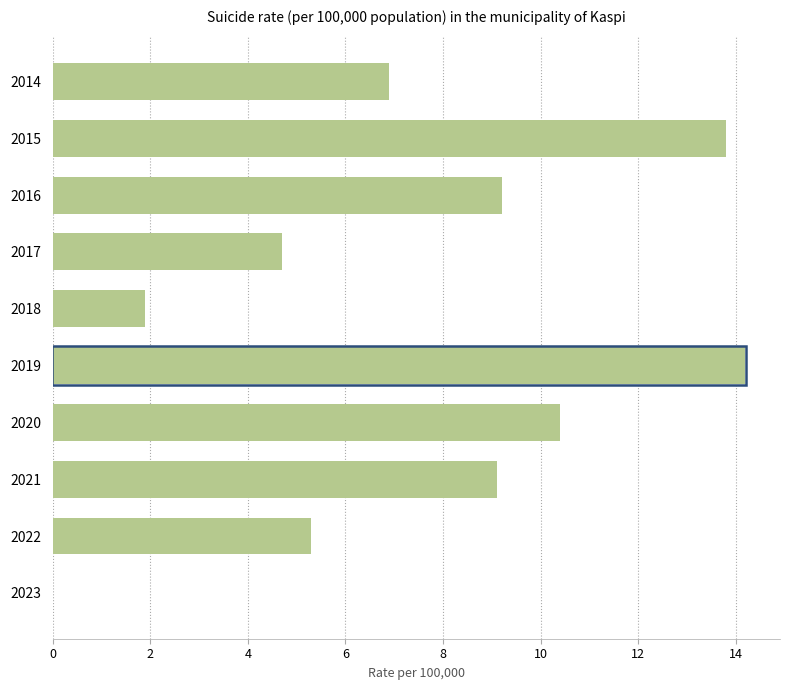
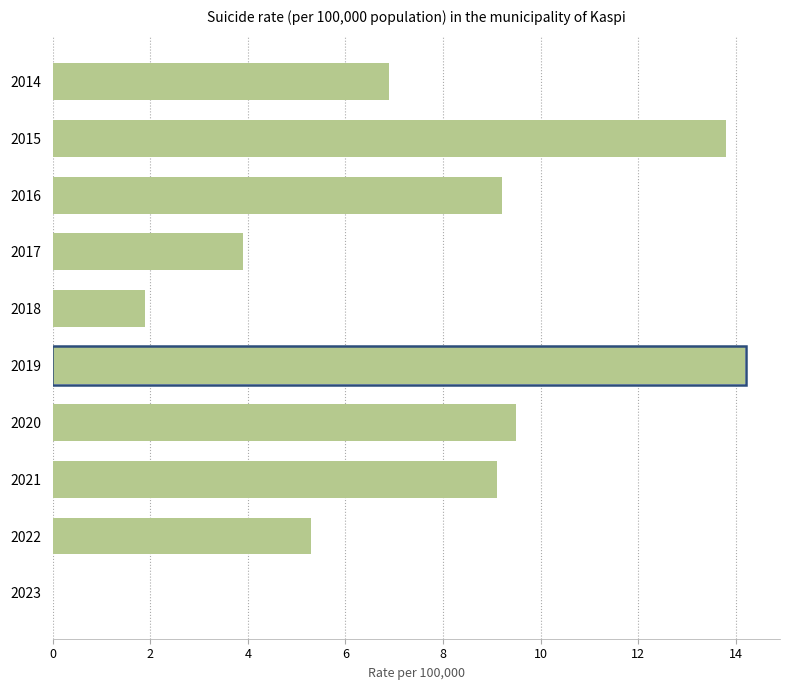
  {
    "2014": 6.9,
    "2015": 13.8,
    "2016": 9.2,
-   "2017": 4.7,
+   "2017": 3.9,
    "2018": 1.9,
    "2019": 14.2,
-   "2020": 10.4,
+   "2020": 9.5,
    "2021": 9.1,
    "2022": 5.3,
    "2023": 0.0
  }
